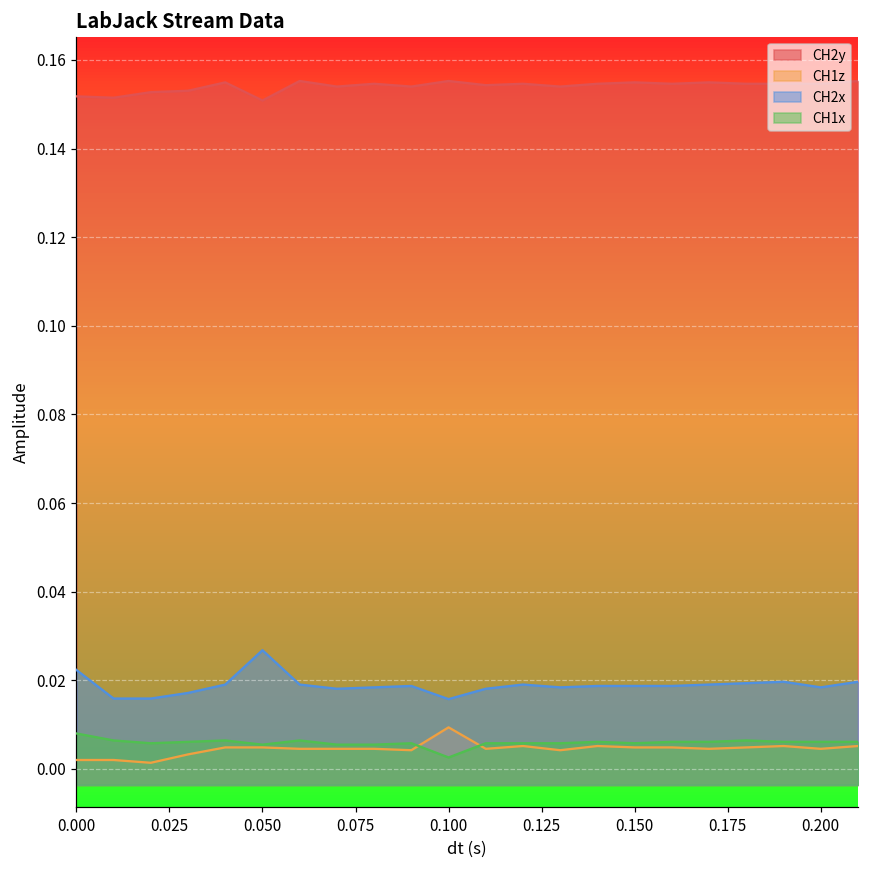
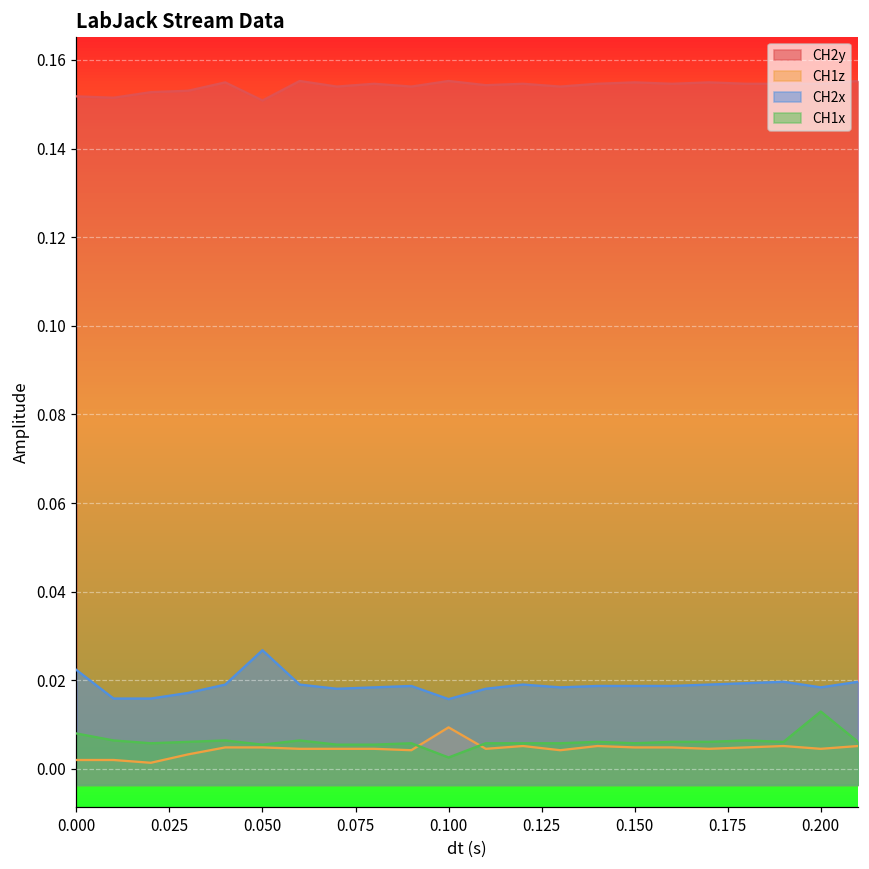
  {
    "CH2y": {
      "0.000": 0.152,
      "0.050": 0.151,
      "0.100": 0.155,
      "0.150": 0.155
    },
    "CH1z": {
      "0.000": 0.002,
      "0.050": 0.005,
      "0.100": 0.009,
      "0.150": 0.005,
      "0.200": 0.005
    },
    "CH2x": {
      "0.000": 0.022,
      "0.050": 0.027,
      "0.100": 0.016,
      "0.150": 0.019,
      "0.200": 0.018
    },
    "CH1x": {
      "0.000": 0.008,
      "0.050": 0.005,
      "0.100": 0.003,
      "0.150": 0.006,
-     "0.200": 0.006
+     "0.200": 0.013
    }
  }
